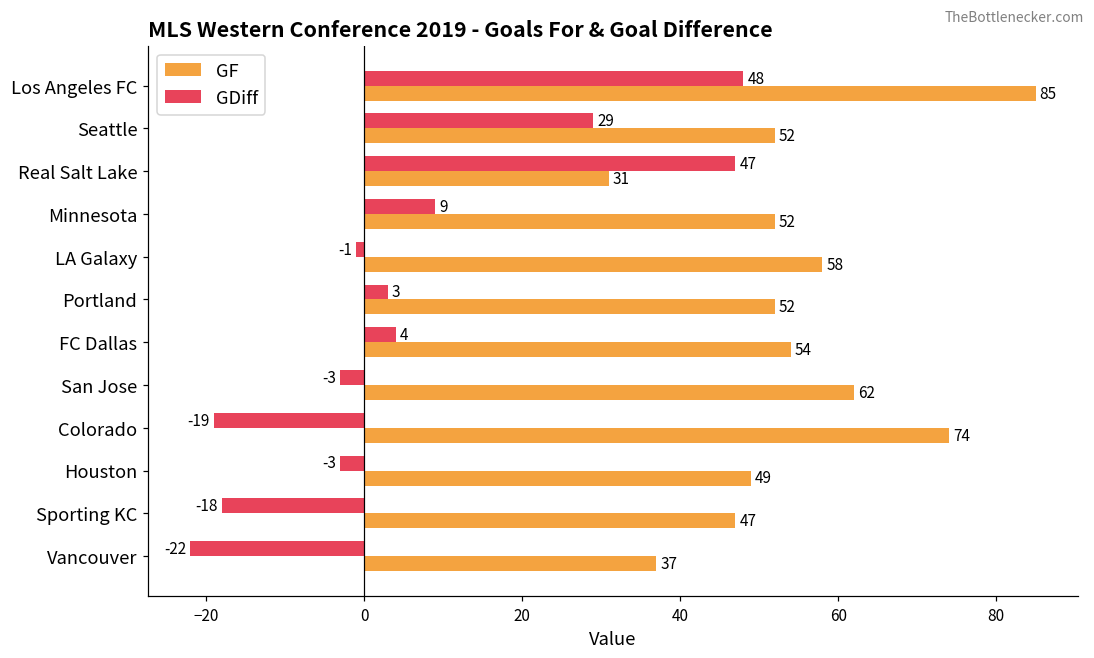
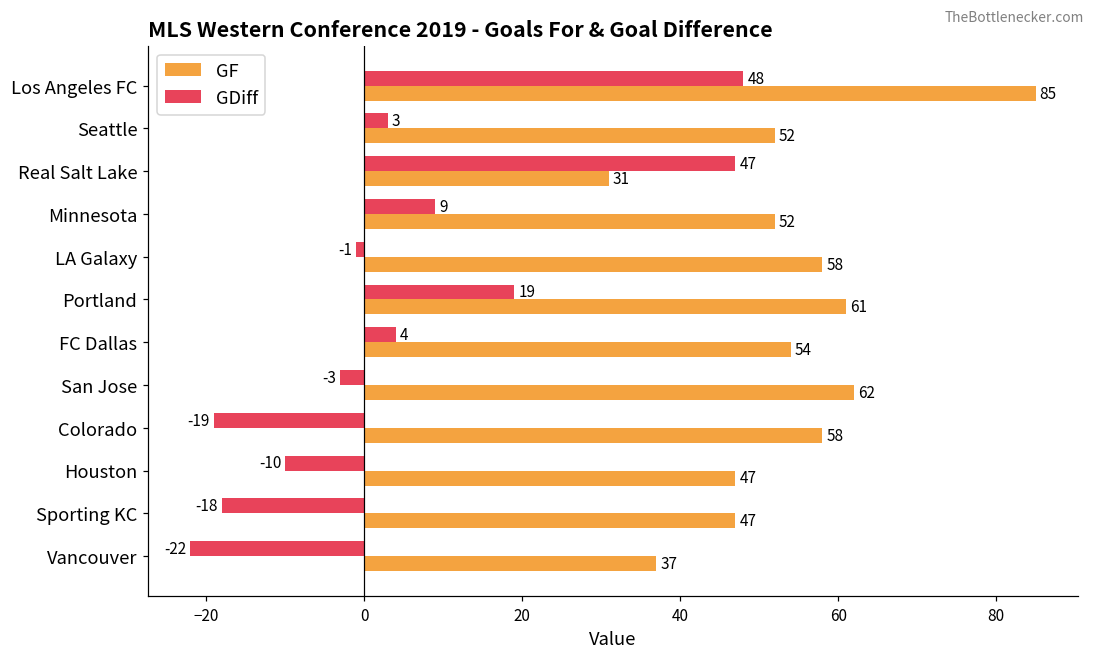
  {
    "GF": {
      "Los Angeles FC": 85,
      "Seattle": 52,
      "Real Salt Lake": 31,
      "Minnesota": 52,
      "LA Galaxy": 58,
-     "Portland": 52,
+     "Portland": 61,
      "FC Dallas": 54,
      "San Jose": 62,
-     "Colorado": 74,
-     "Houston": 49,
+     "Colorado": 58,
+     "Houston": 47,
      "Sporting KC": 47,
      "Vancouver": 37
    },
    "GDiff": {
      "Los Angeles FC": 48,
-     "Seattle": 29,
+     "Seattle": 3,
      "Real Salt Lake": 47,
      "Minnesota": 9,
      "LA Galaxy": -1,
-     "Portland": 3,
+     "Portland": 19,
      "FC Dallas": 4,
      "San Jose": -3,
      "Colorado": -19,
-     "Houston": -3,
+     "Houston": -10,
      "Sporting KC": -18,
      "Vancouver": -22
    }
  }
